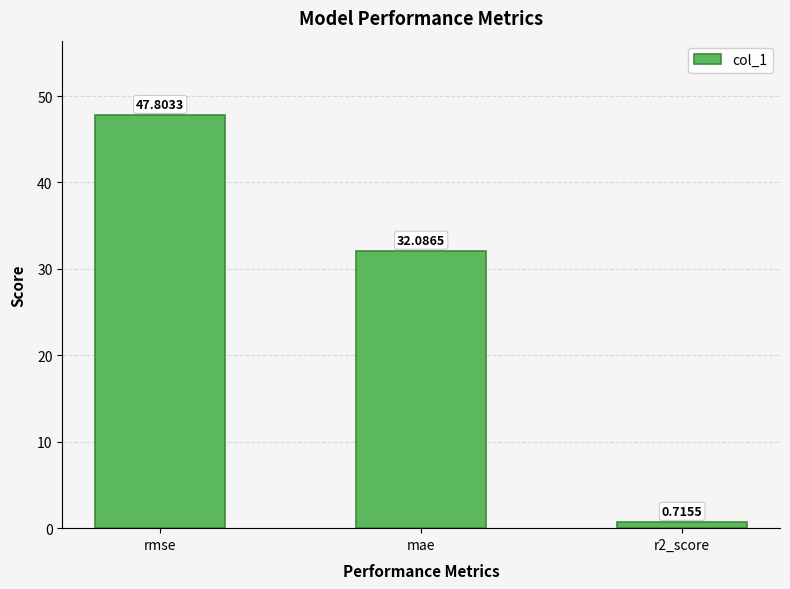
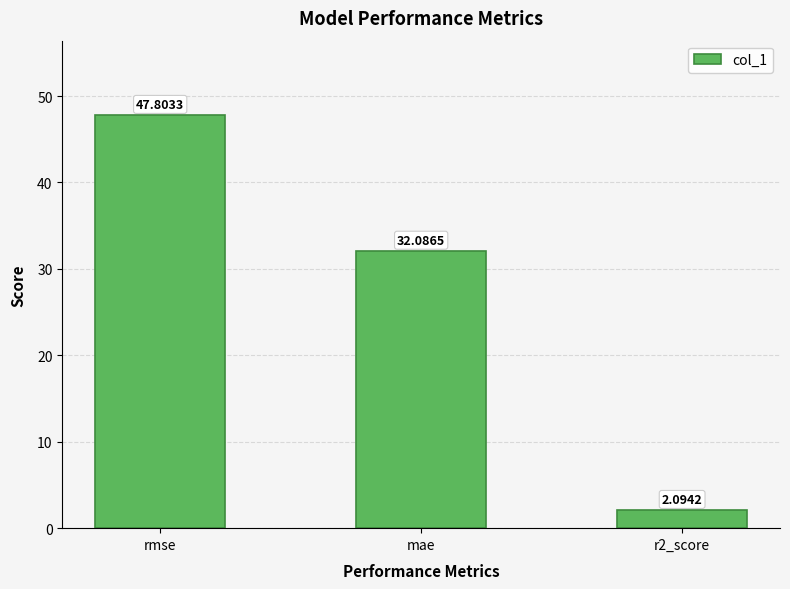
  {
-   "r2_score": 0.7155
+   "r2_score": 2.0942
  }
